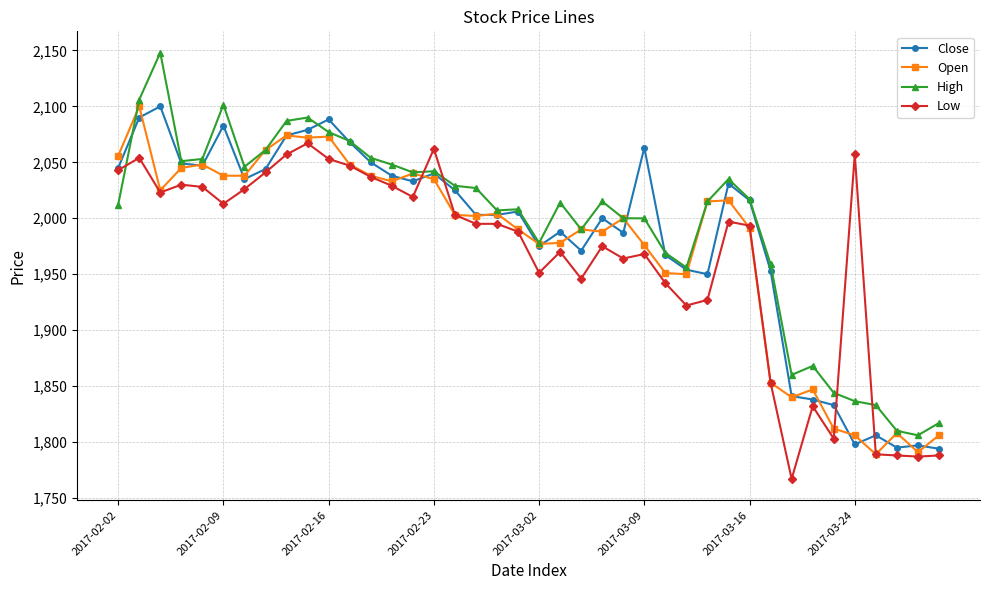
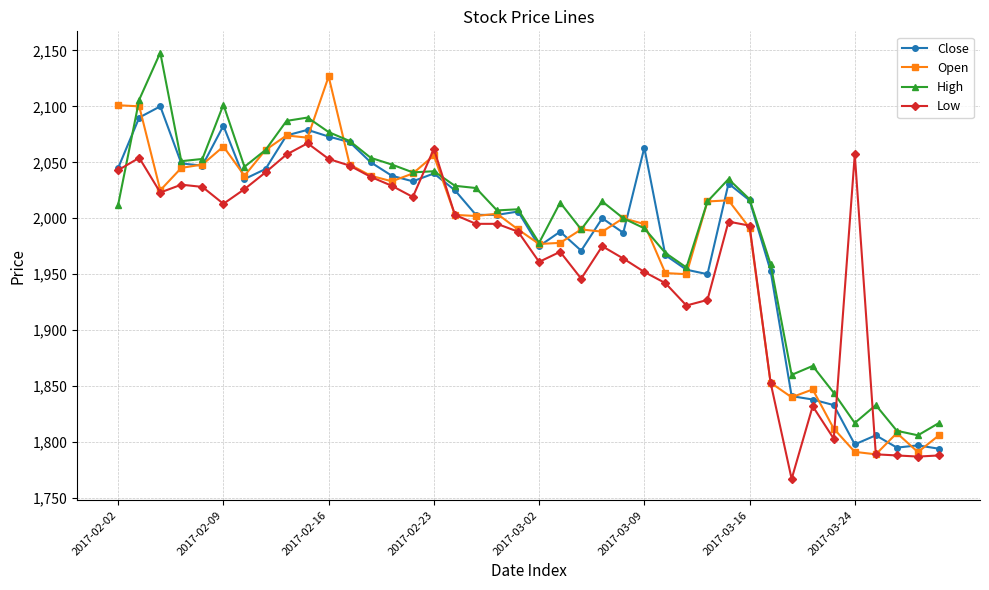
  {
    "Close": {
      "2017-02-09": "2,083",
-     "2017-02-16": "2,088",
+     "2017-02-16": "2,073",
      "2017-03-09": "2,063",
      "2017-03-24": "1,798"
    },
    "Open": {
-     "2017-02-02": "2,056",
-     "2017-02-09": "2,038",
-     "2017-02-16": "2,073",
-     "2017-02-23": "2,035",
-     "2017-03-09": "1,976",
-     "2017-03-24": "1,806"
+     "2017-02-02": "2,101",
+     "2017-02-09": "2,064",
+     "2017-02-16": "2,127",
+     "2017-02-23": "2,056",
+     "2017-03-09": "1,995",
+     "2017-03-24": "1,791"
    },
    "High": {
      "2017-02-02": "2,012",
      "2017-02-09": "2,102",
      "2017-02-16": "2,077",
-     "2017-03-09": "2,000",
-     "2017-03-24": "1,837"
+     "2017-03-09": "1,991",
+     "2017-03-24": "1,817"
    },
    "Low": {
      "2017-02-09": "2,013",
      "2017-02-16": "2,053",
      "2017-02-23": "2,062",
-     "2017-03-02": "1,951",
-     "2017-03-09": "1,968",
+     "2017-03-02": "1,961",
+     "2017-03-09": "1,952",
      "2017-03-24": "2,057"
    }
  }
